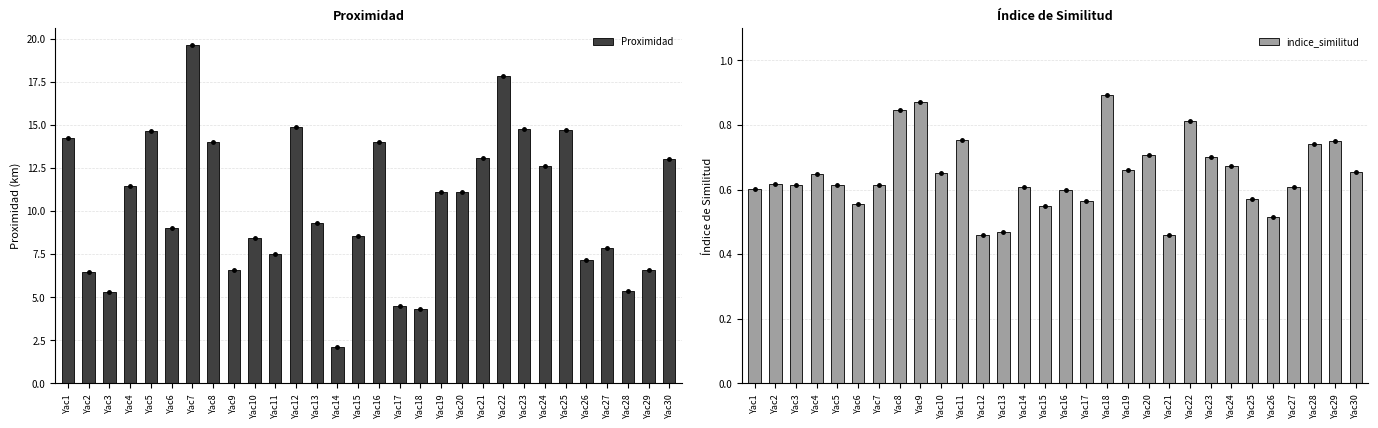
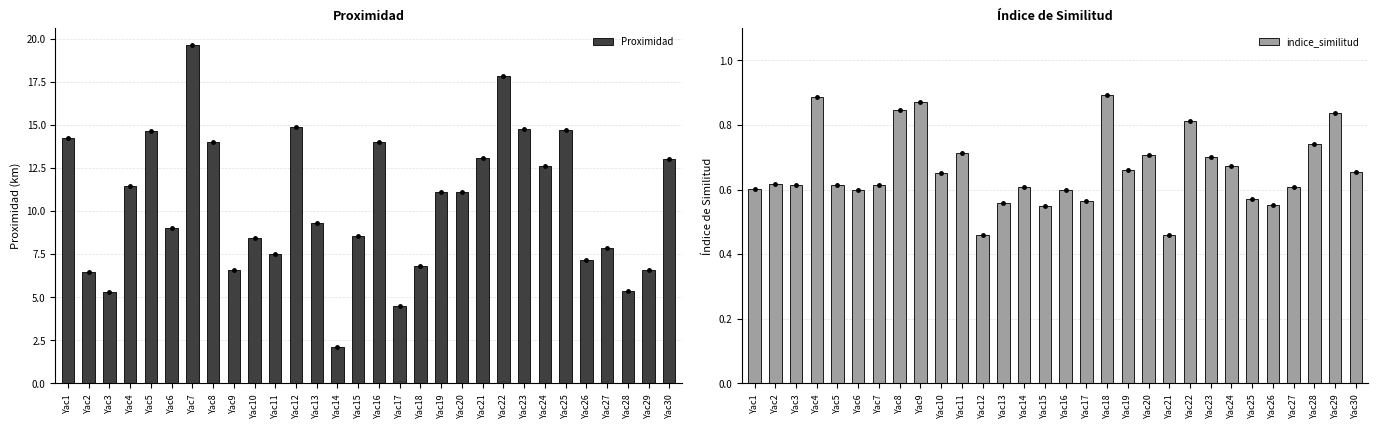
  {
    "Proximidad": {
      "Proximidad": {
        "Yac1": 14.2,
        "Yac2": 6.4,
        "Yac3": 5.3,
        "Yac4": 11.5,
        "Yac5": 14.7,
        "Yac6": 9.0,
        "Yac7": 19.6,
        "Yac8": 14.0,
        "Yac9": 6.6,
        "Yac10": 8.5,
        "Yac11": 7.5,
        "Yac12": 14.9,
        "Yac13": 9.3,
        "Yac14": 2.1,
        "Yac15": 8.6,
        "Yac16": 14.0,
        "Yac17": 4.5,
-       "Yac18": 4.3,
+       "Yac18": 6.8,
        "Yac19": 11.1,
        "Yac20": 11.1,
        "Yac21": 13.1,
        "Yac22": 17.8,
        "Yac23": 14.8,
        "Yac24": 12.6,
        "Yac25": 14.7,
        "Yac26": 7.1,
        "Yac27": 7.9,
        "Yac28": 5.3,
        "Yac29": 6.6,
        "Yac30": 13.0
      }
    },
    "Índice de Similitud": {
      "indice_similitud": {
        "Yac1": 0.60,
        "Yac2": 0.62,
        "Yac3": 0.62,
-       "Yac4": 0.65,
+       "Yac4": 0.89,
        "Yac5": 0.61,
-       "Yac6": 0.56,
+       "Yac6": 0.60,
        "Yac7": 0.61,
        "Yac8": 0.85,
        "Yac9": 0.87,
        "Yac10": 0.65,
-       "Yac11": 0.75,
+       "Yac11": 0.71,
        "Yac12": 0.46,
-       "Yac13": 0.47,
+       "Yac13": 0.56,
        "Yac14": 0.61,
        "Yac15": 0.55,
        "Yac16": 0.60,
        "Yac17": 0.57,
        "Yac18": 0.89,
        "Yac19": 0.66,
        "Yac20": 0.71,
        "Yac21": 0.46,
        "Yac22": 0.81,
        "Yac23": 0.70,
        "Yac24": 0.67,
        "Yac25": 0.57,
-       "Yac26": 0.52,
+       "Yac26": 0.55,
        "Yac27": 0.61,
        "Yac28": 0.74,
-       "Yac29": 0.75,
+       "Yac29": 0.84,
        "Yac30": 0.66
      }
    }
  }
